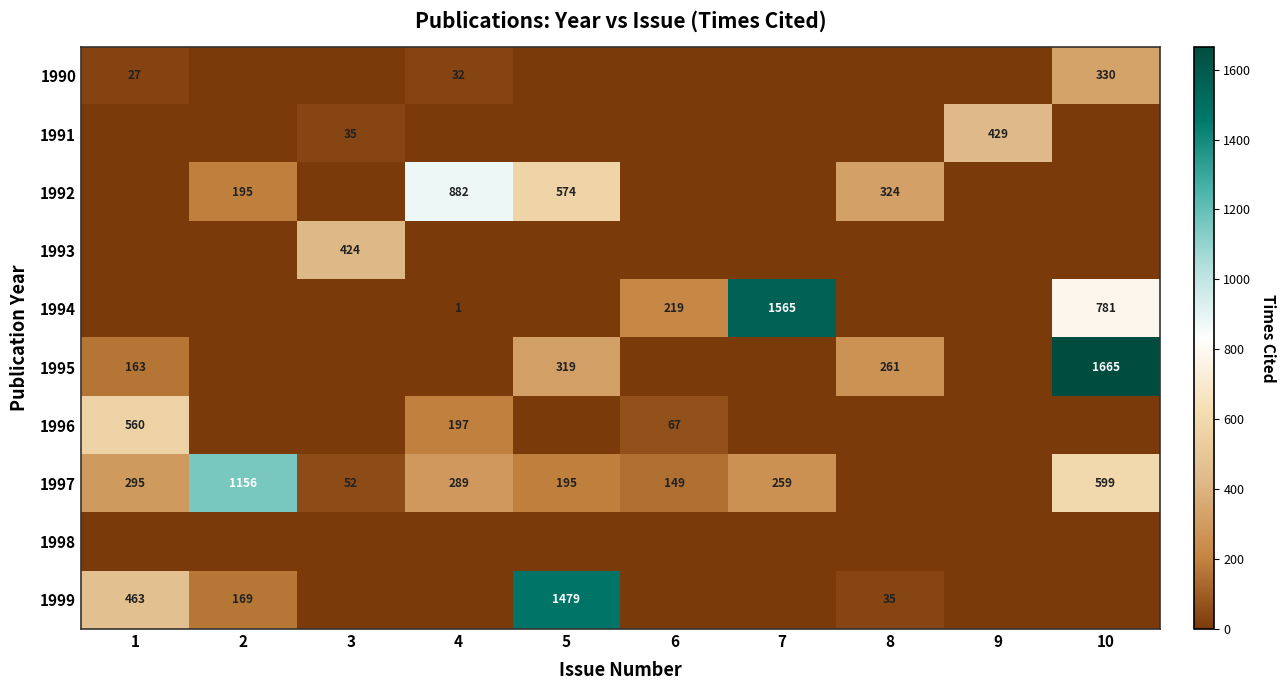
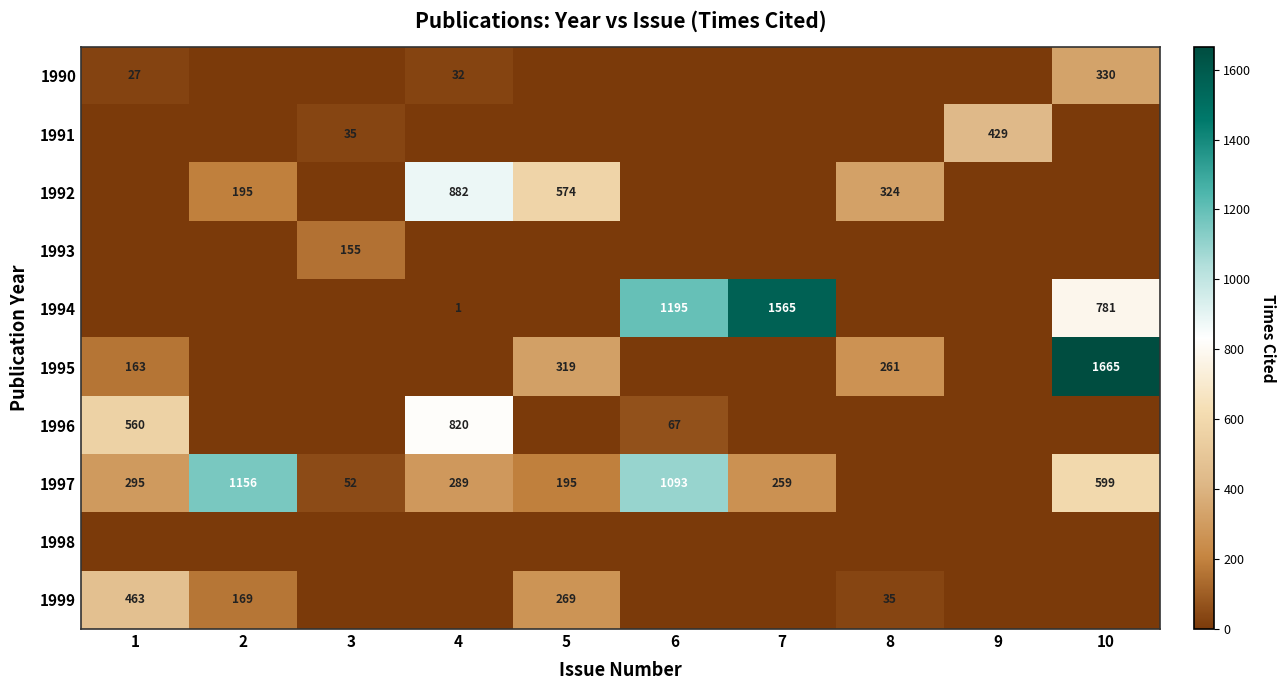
  {
    "1990": {
      "1": 27,
      "4": 32,
      "10": 330
    },
    "1991": {
      "3": 35,
      "9": 429
    },
    "1992": {
      "2": 195,
      "4": 882,
      "5": 574,
      "8": 324
    },
    "1993": {
-     "3": 424
+     "3": 155
    },
    "1994": {
      "4": 1,
-     "6": 219,
+     "6": 1195,
      "7": 1565,
      "10": 781
    },
    "1995": {
      "1": 163,
      "5": 319,
      "8": 261,
      "10": 1665
    },
    "1996": {
      "1": 560,
-     "4": 197,
+     "4": 820,
      "6": 67
    },
    "1997": {
      "1": 295,
      "2": 1156,
      "3": 52,
      "4": 289,
      "5": 195,
-     "6": 149,
+     "6": 1093,
      "7": 259,
      "10": 599
    },
    "1999": {
      "1": 463,
      "2": 169,
-     "5": 1479,
+     "5": 269,
      "8": 35
    }
  }
